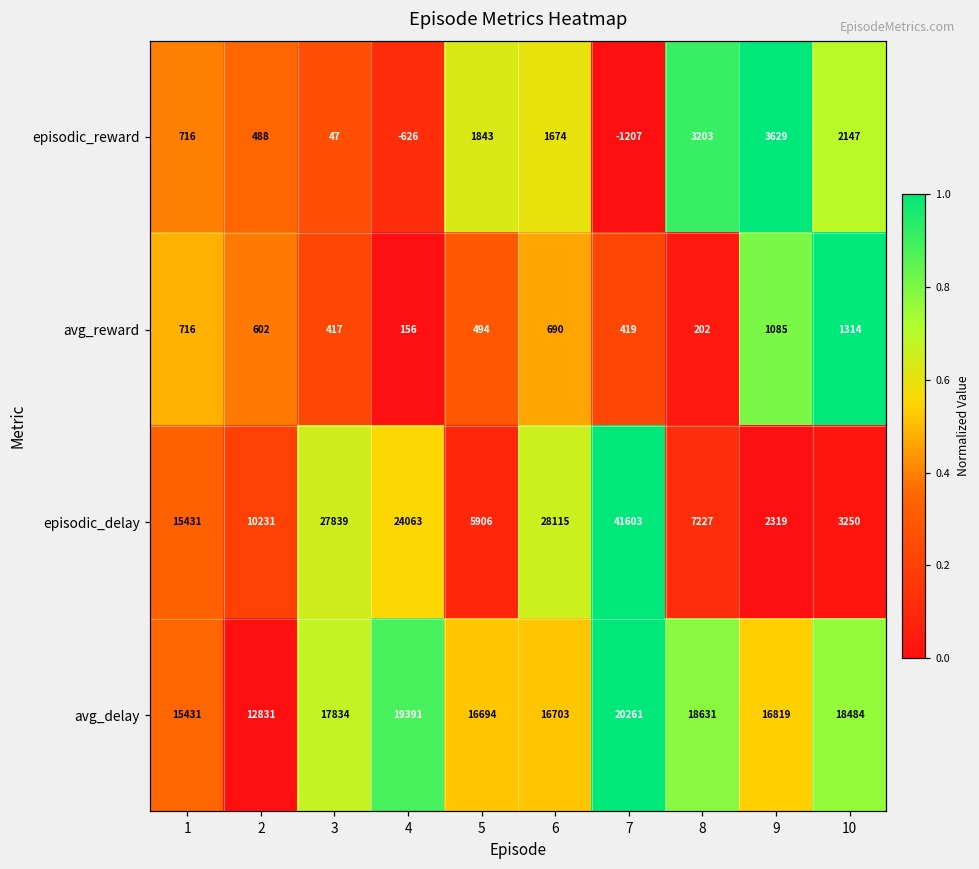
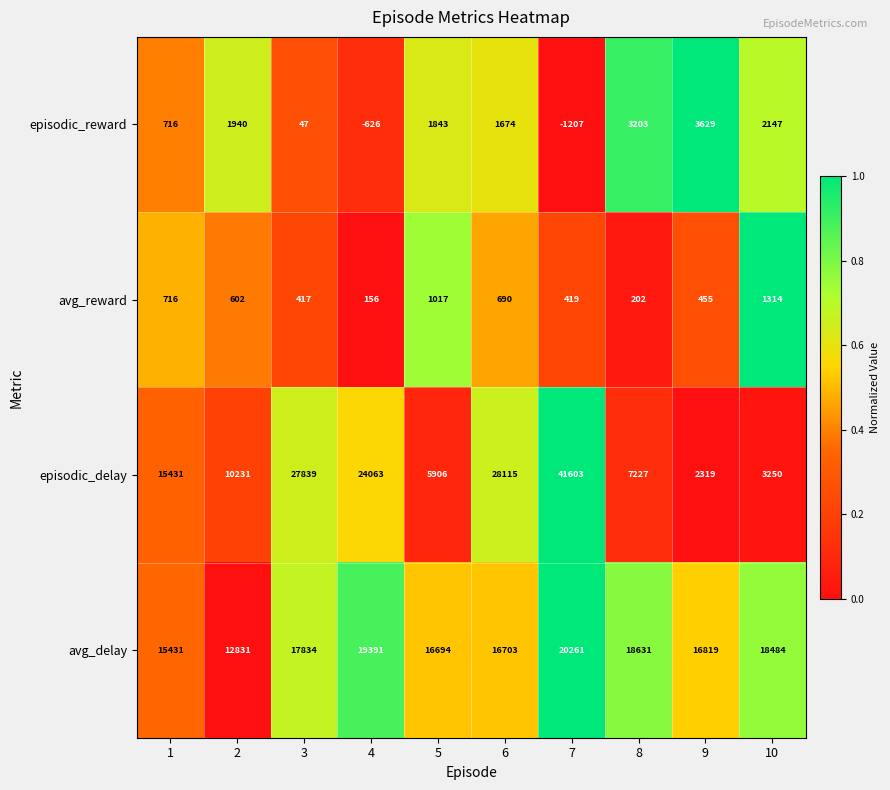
  {
    "episodic_reward": {
      "1": 716,
-     "2": 488,
+     "2": 1940,
      "3": 47,
      "4": -626,
      "5": 1843,
      "6": 1674,
      "7": -1207,
      "8": 3203,
      "9": 3629,
      "10": 2147
    },
    "avg_reward": {
      "1": 716,
      "2": 602,
      "3": 417,
      "4": 156,
-     "5": 494,
+     "5": 1017,
      "6": 690,
      "7": 419,
      "8": 202,
-     "9": 1085,
+     "9": 455,
      "10": 1314
    },
    "episodic_delay": {
      "1": 15431,
      "2": 10231,
      "3": 27839,
      "4": 24063,
      "5": 5906,
      "6": 28115,
      "7": 41603,
      "8": 7227,
      "9": 2319,
      "10": 3250
    },
    "avg_delay": {
      "1": 15431,
      "2": 12831,
      "3": 17834,
      "4": 19391,
      "5": 16694,
      "6": 16703,
      "7": 20261,
      "8": 18631,
      "9": 16819,
      "10": 18484
    }
  }
